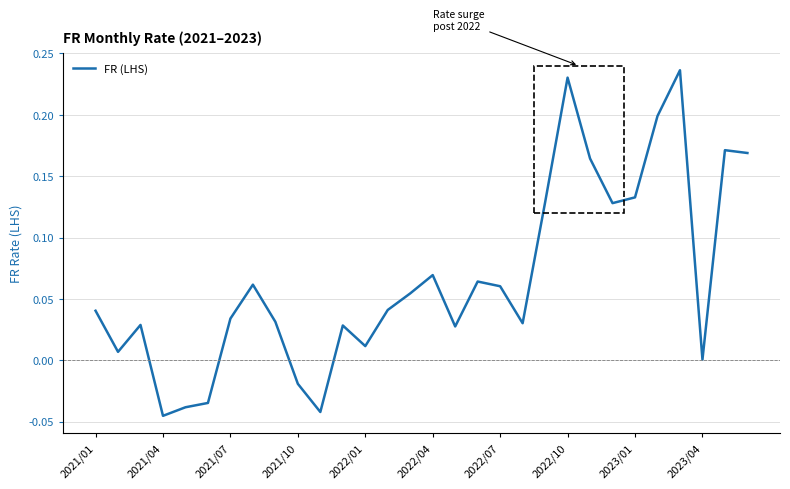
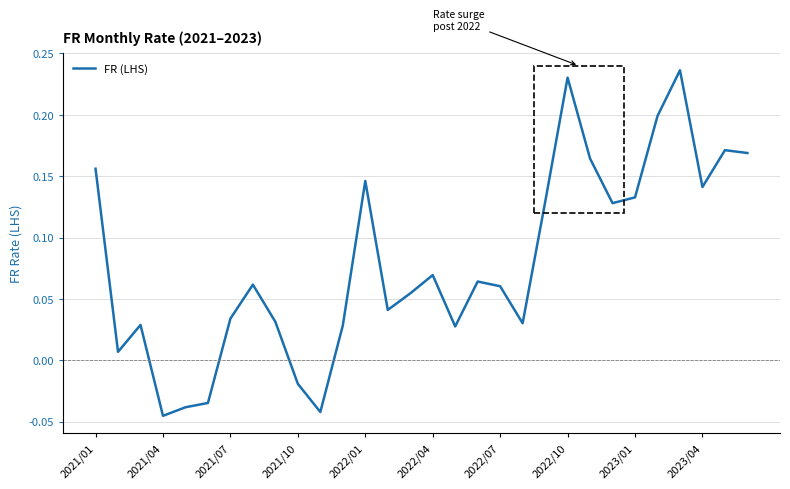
  {
-   "2021/01": 0.040,
+   "2021/01": 0.156,
    "2021/04": -0.045,
    "2021/07": 0.034,
    "2021/10": -0.019,
-   "2022/01": 0.012,
+   "2022/01": 0.146,
    "2022/04": 0.069,
    "2022/07": 0.060,
    "2023/01": 0.133,
-   "2023/04": 0.001
+   "2023/04": 0.141
  }
